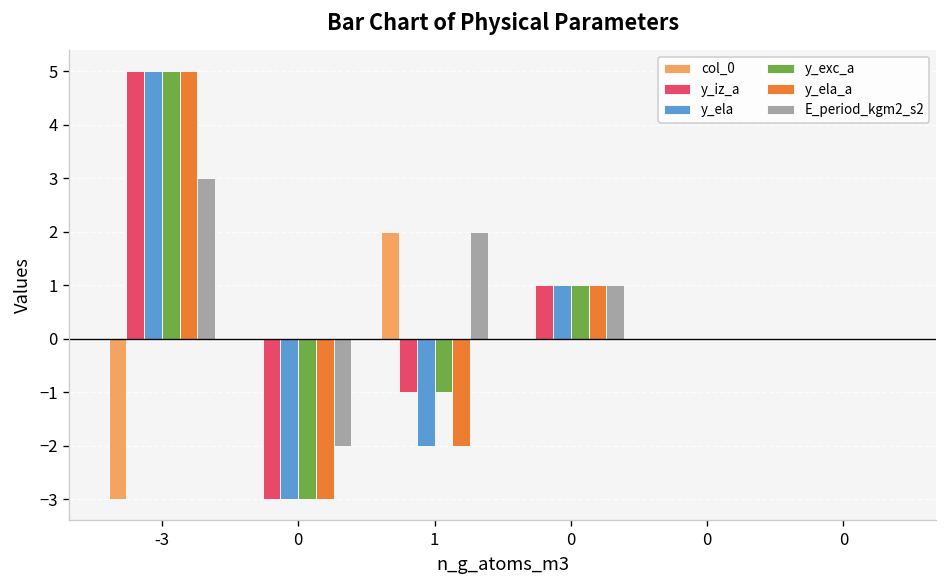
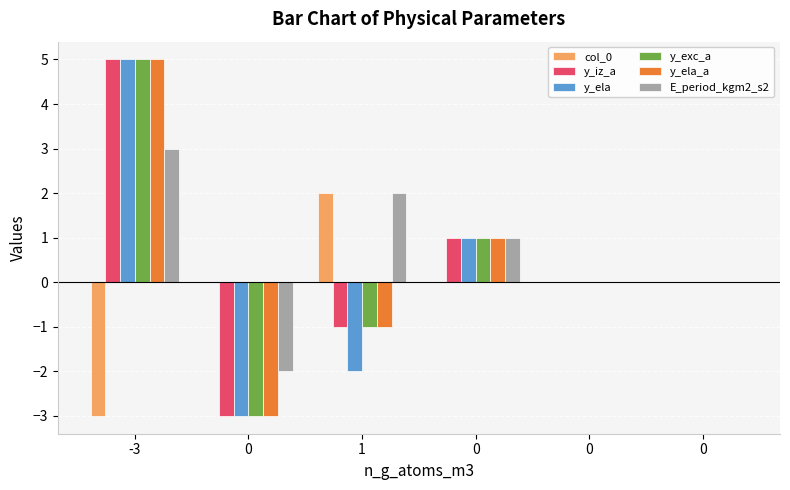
  {
    "col_0": {
      "-3": -3,
      "1": 2
    },
    "y_iz_a": {
      "-3": 5,
      "1": -1
    },
    "y_ela": {
      "-3": 5,
      "1": -2
    },
    "y_exc_a": {
      "-3": 5,
      "1": -1
    },
    "y_ela_a": {
      "-3": 5,
-     "1": -2
+     "1": -1
    },
    "E_period_kgm2_s2": {
      "-3": 3,
      "1": 2
    }
  }
